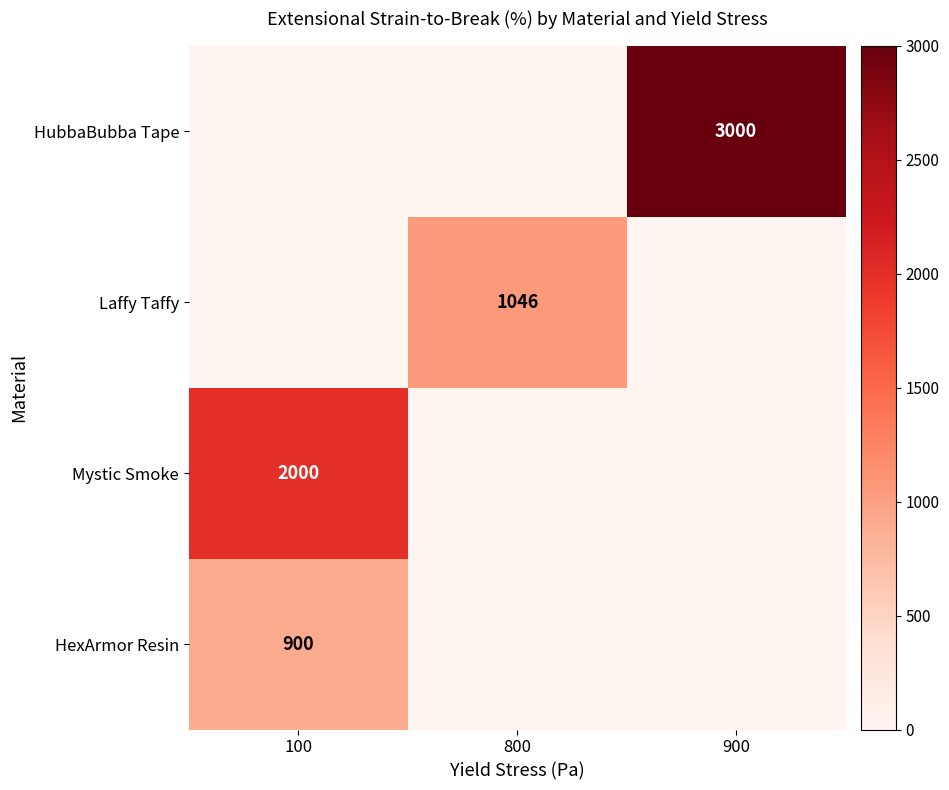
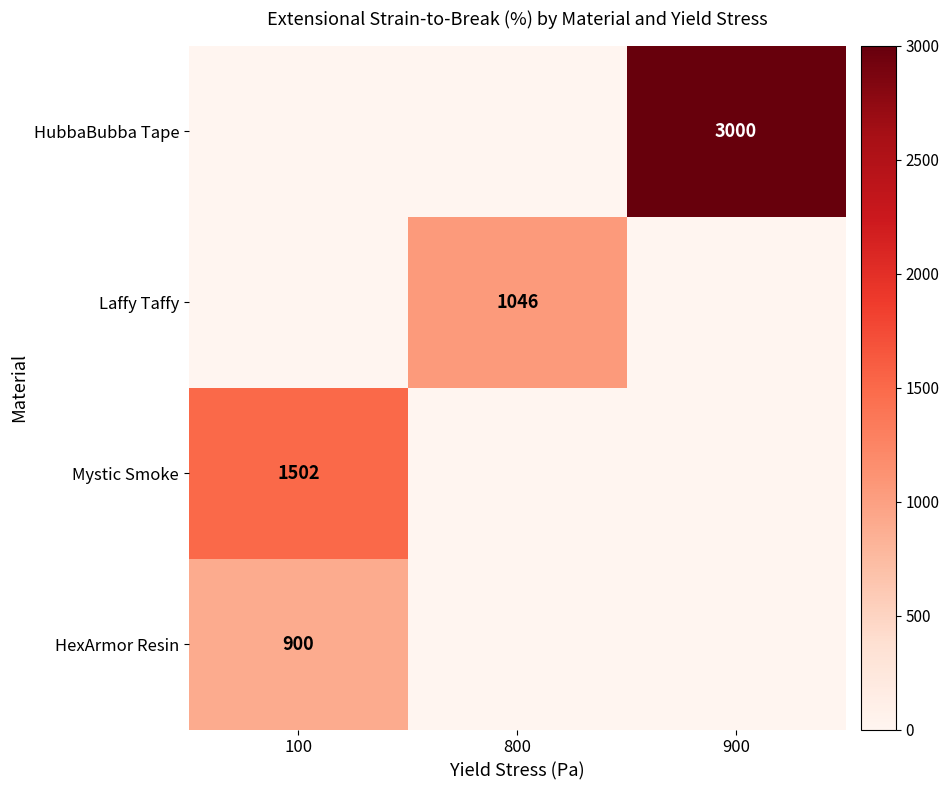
  {
    "HubbaBubba Tape": {
      "900": 3000
    },
    "Laffy Taffy": {
      "800": 1046
    },
    "Mystic Smoke": {
-     "100": 2000
+     "100": 1502
    },
    "HexArmor Resin": {
      "100": 900
    }
  }
